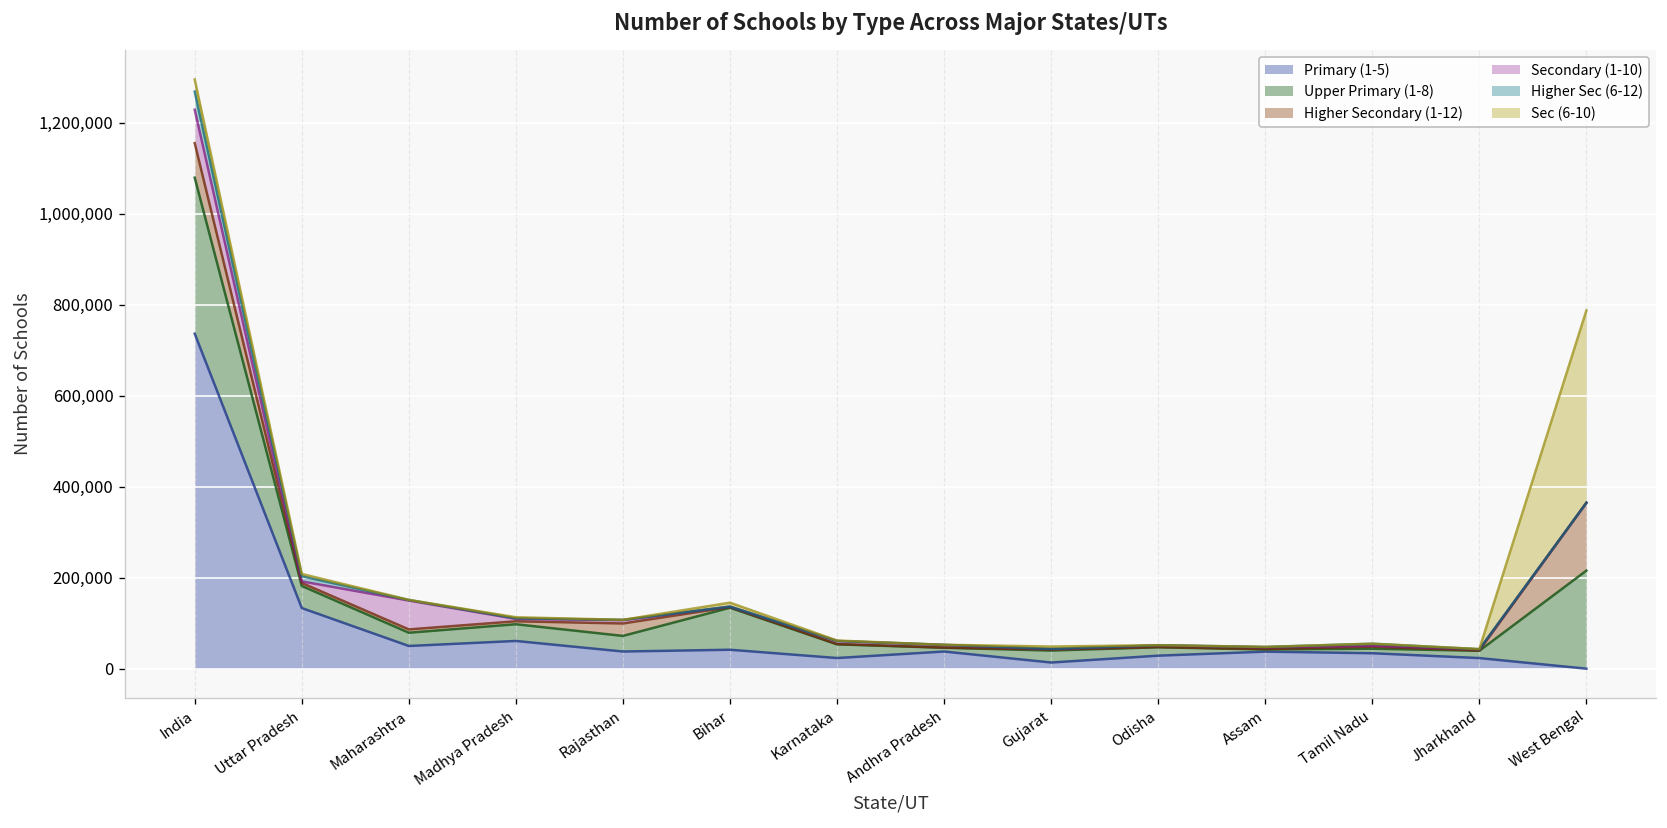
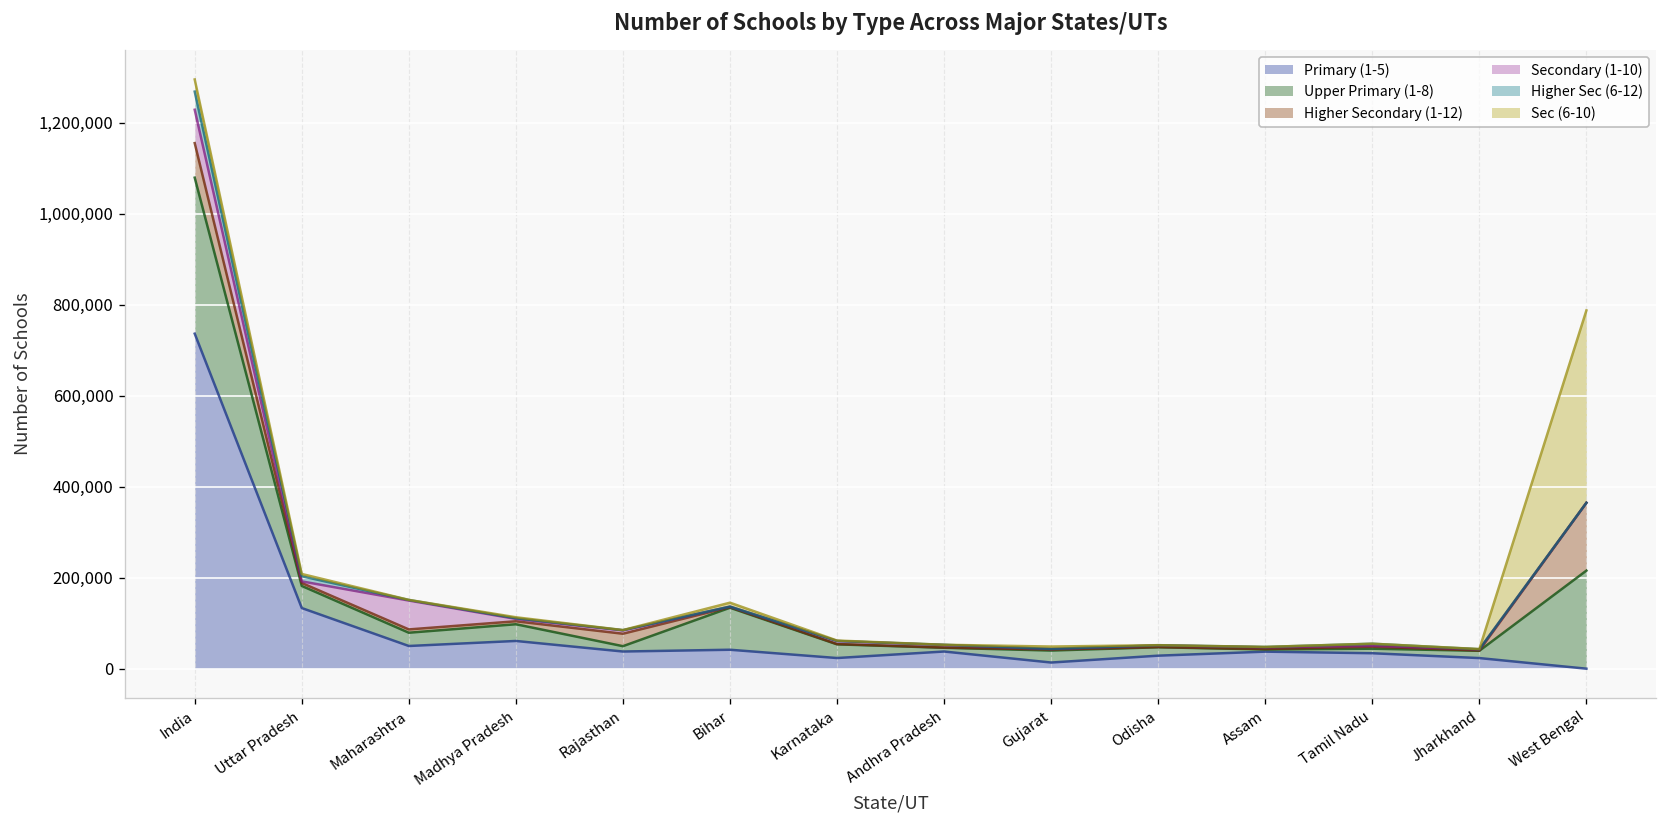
  {
    "Upper Primary (1-8)": {
      "India": "340,000",
      "Maharashtra": "30,000",
-     "Rajasthan": "30,000",
+     "Rajasthan": "10,000",
      "West Bengal": "220,000"
    },
    "Higher Secondary (1-12)": {
      "India": "80,000",
      "Maharashtra": "10,000",
      "Rajasthan": "30,000"
    },
    "Secondary (1-10)": {
      "India": "70,000"
    },
    "Sec (6-10)": {
      "India": "30,000",
      "Bihar": "10,000",
      "West Bengal": "420,000"
    }
  }
